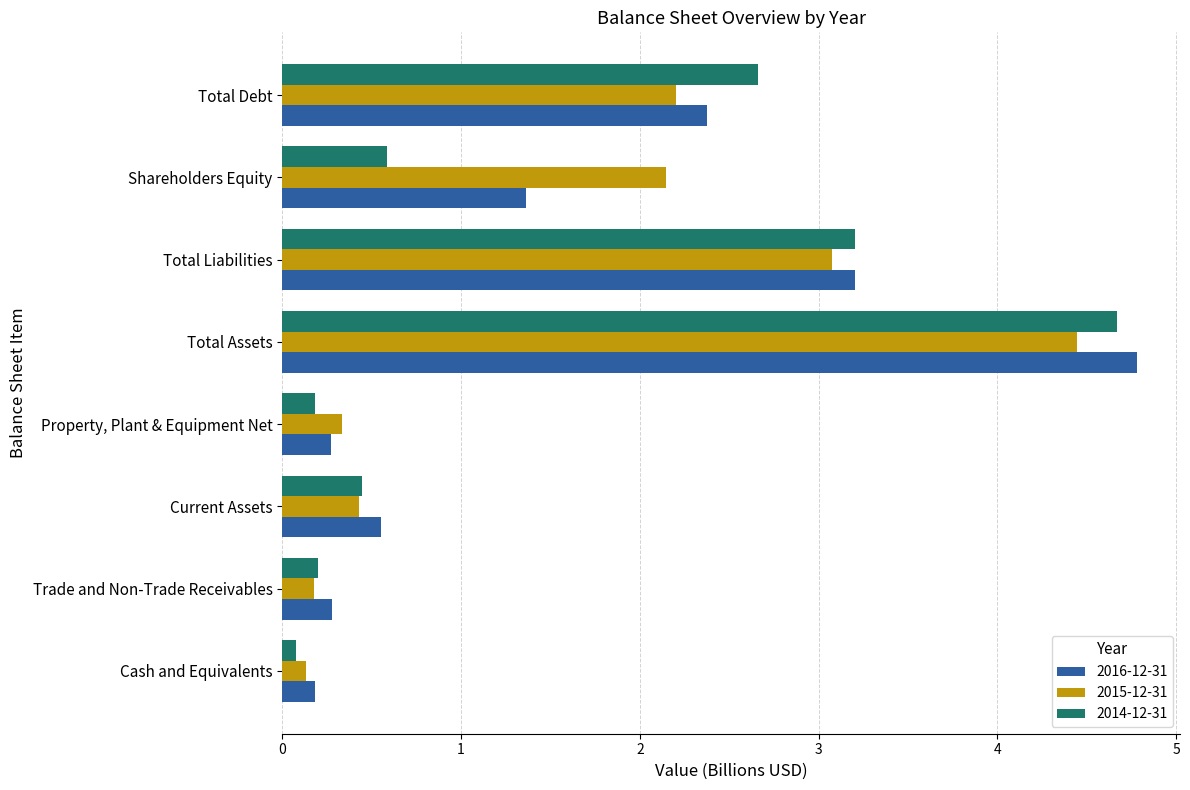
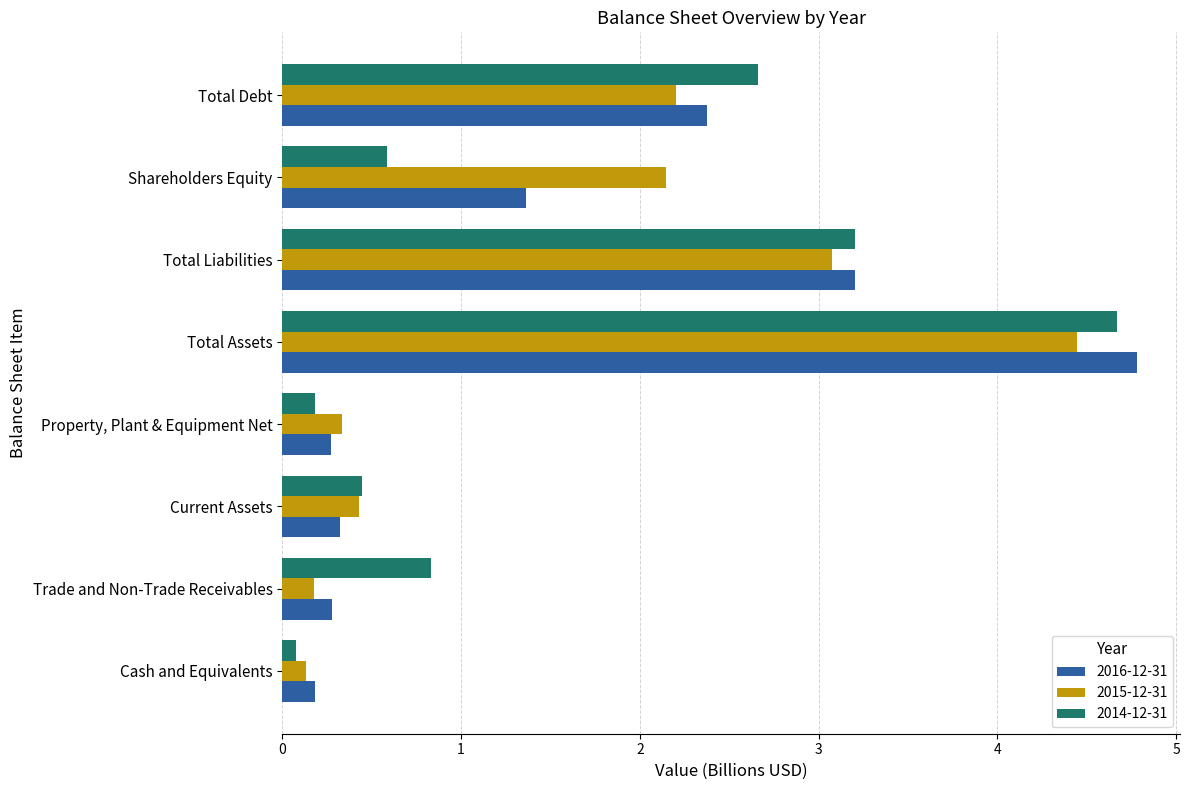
  {
    "2016-12-31": {
      "Total Debt": 2.38,
      "Shareholders Equity": 1.36,
      "Total Liabilities": 3.20,
      "Total Assets": 4.78,
      "Property, Plant & Equipment Net": 0.27,
-     "Current Assets": 0.55,
+     "Current Assets": 0.32,
      "Trade and Non-Trade Receivables": 0.28,
      "Cash and Equivalents": 0.18
    },
    "2015-12-31": {
      "Total Debt": 2.20,
      "Shareholders Equity": 2.15,
      "Total Liabilities": 3.07,
      "Total Assets": 4.44,
      "Property, Plant & Equipment Net": 0.33,
      "Current Assets": 0.43,
      "Trade and Non-Trade Receivables": 0.18,
      "Cash and Equivalents": 0.13
    },
    "2014-12-31": {
      "Total Debt": 2.66,
      "Shareholders Equity": 0.59,
      "Total Liabilities": 3.20,
      "Total Assets": 4.67,
      "Property, Plant & Equipment Net": 0.18,
      "Current Assets": 0.45,
-     "Trade and Non-Trade Receivables": 0.20,
+     "Trade and Non-Trade Receivables": 0.83,
      "Cash and Equivalents": 0.08
    }
  }
